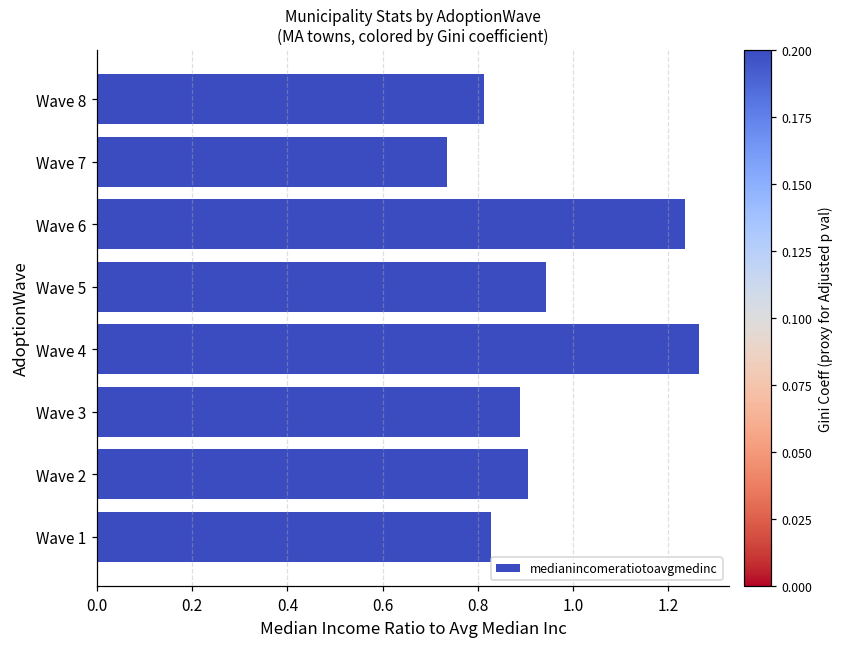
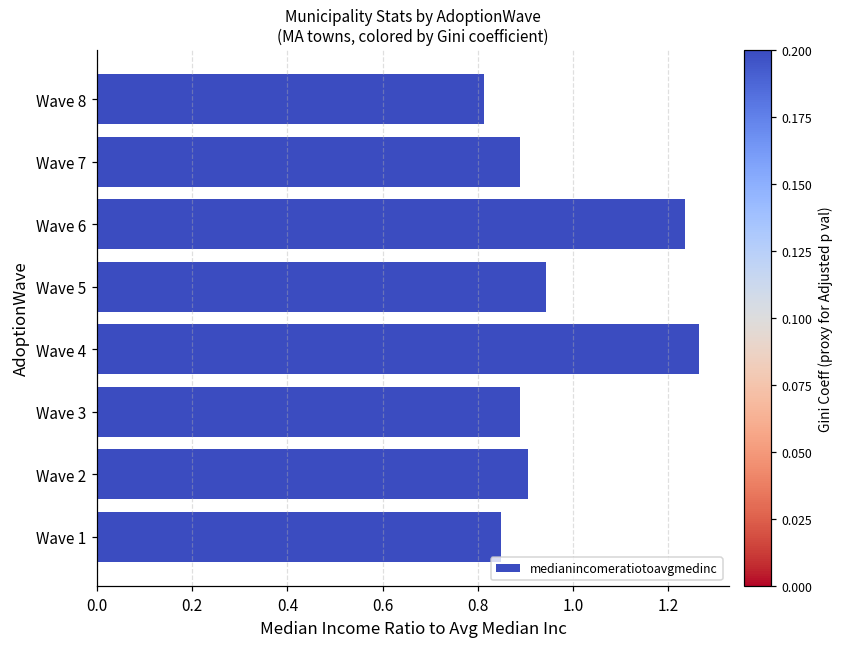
  {
    "Wave 8": 0.81,
-   "Wave 7": 0.74,
+   "Wave 7": 0.89,
    "Wave 6": 1.24,
    "Wave 5": 0.94,
    "Wave 4": 1.26,
    "Wave 3": 0.89,
    "Wave 2": 0.91,
-   "Wave 1": 0.83
+   "Wave 1": 0.85
  }
